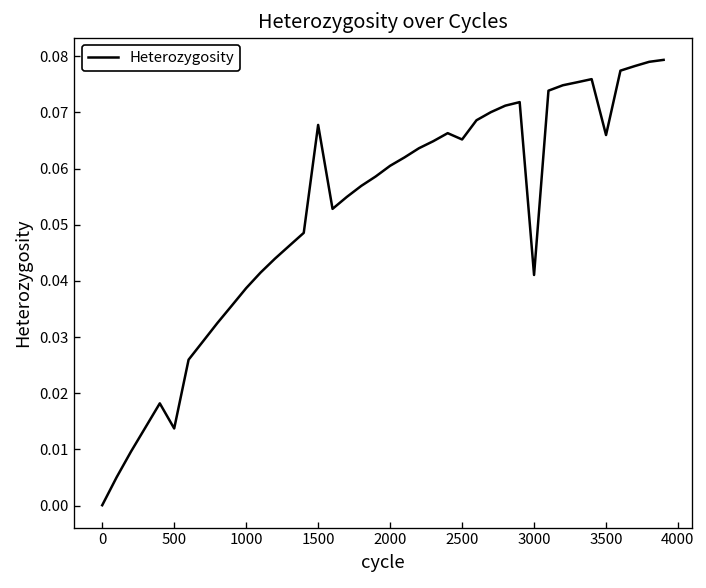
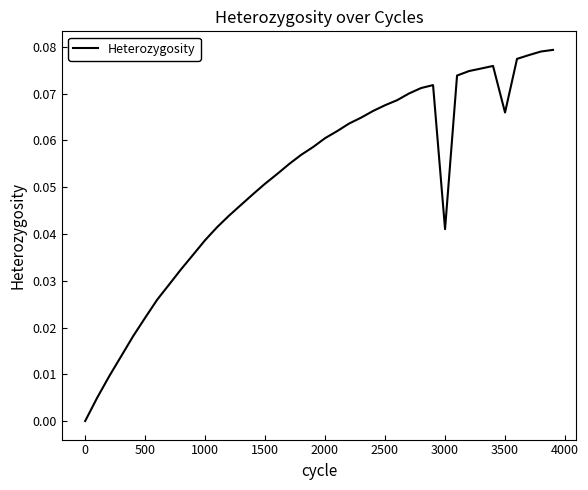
  {
    "0": 0.000,
-   "500": 0.014,
+   "500": 0.022,
    "1000": 0.039,
-   "1500": 0.068,
+   "1500": 0.051,
    "2000": 0.060,
-   "2500": 0.065,
+   "2500": 0.068,
    "3000": 0.041,
    "3500": 0.066
  }
